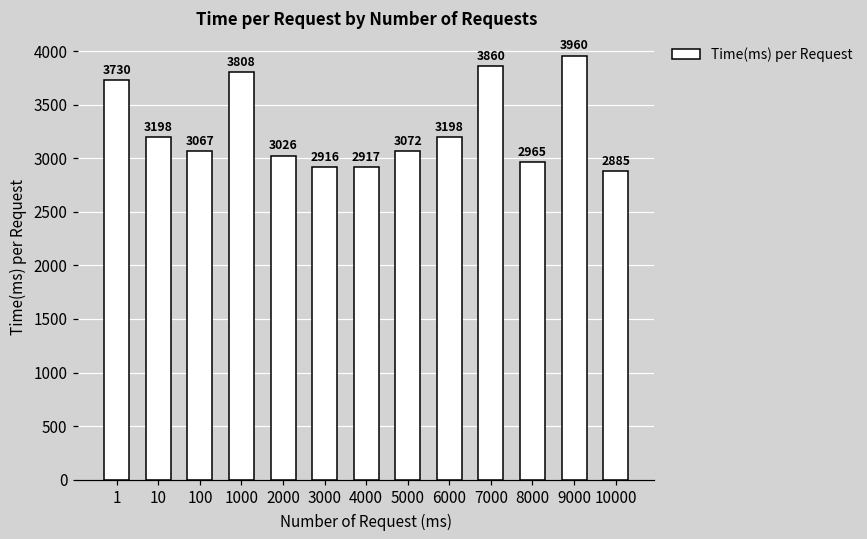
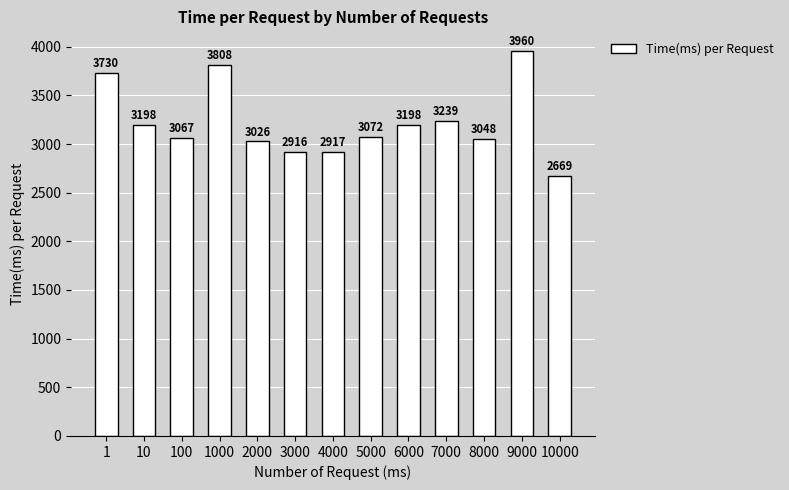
  {
    "1": 3730,
    "10": 3198,
    "100": 3067,
    "1000": 3808,
    "2000": 3026,
    "3000": 2916,
    "4000": 2917,
    "5000": 3072,
    "6000": 3198,
-   "7000": 3860,
-   "8000": 2965,
+   "7000": 3239,
+   "8000": 3048,
    "9000": 3960,
-   "10000": 2885
+   "10000": 2669
  }
